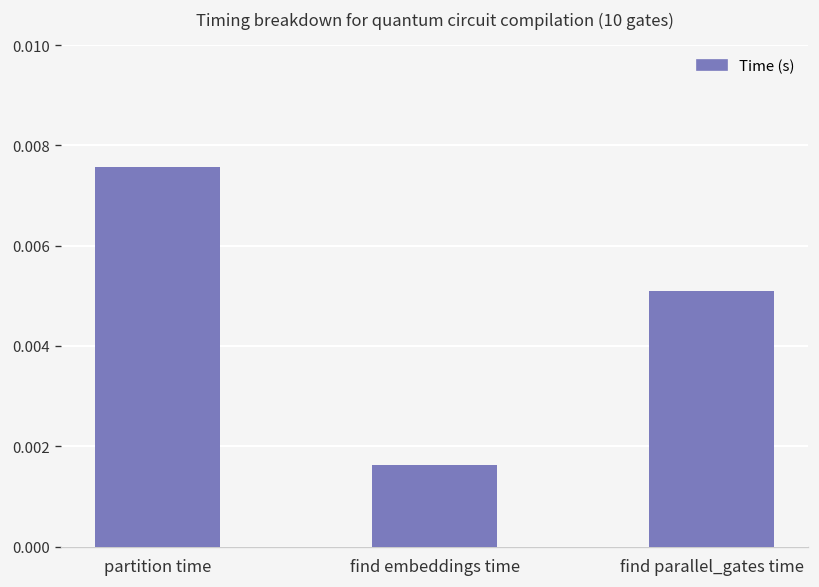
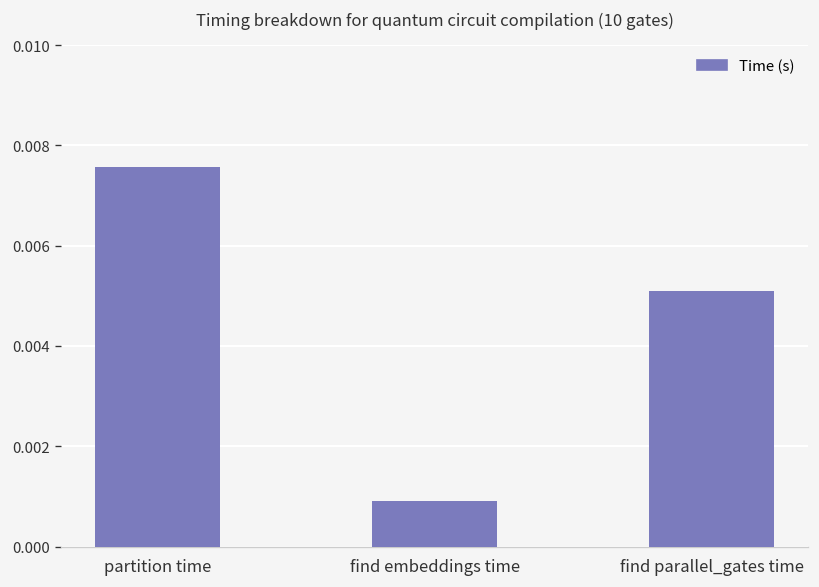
  {
    "partition time": 0.0076,
-   "find embeddings time": 0.0016,
+   "find embeddings time": 0.0009,
    "find parallel_gates time": 0.0051
  }
